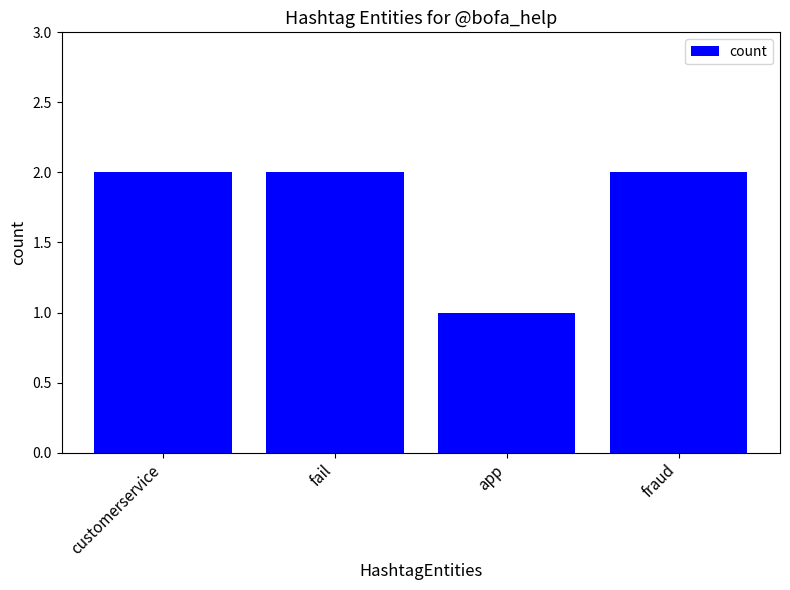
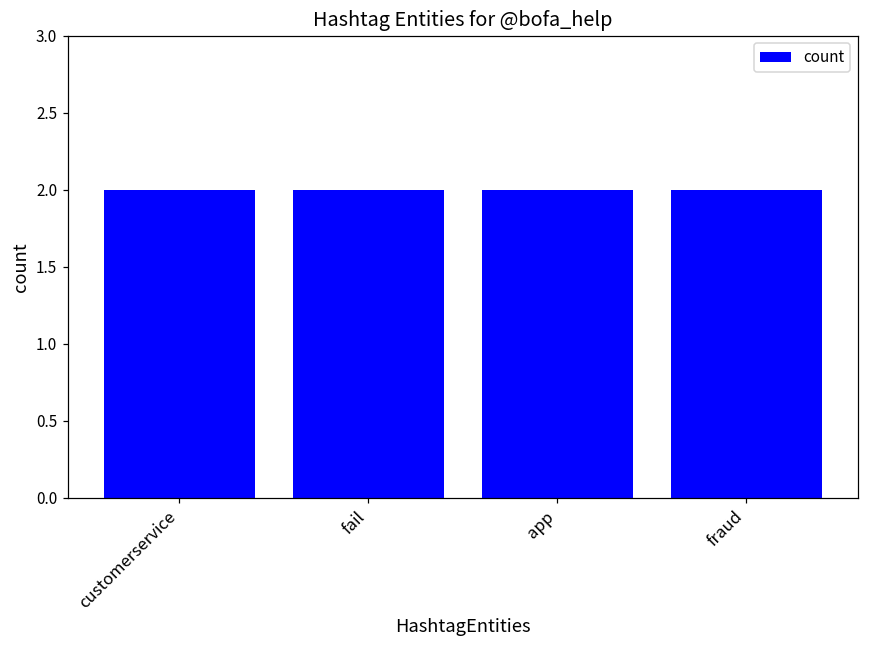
  {
    "customerservice": 2,
    "fail": 2,
-   "app": 1,
+   "app": 2,
    "fraud": 2
  }
